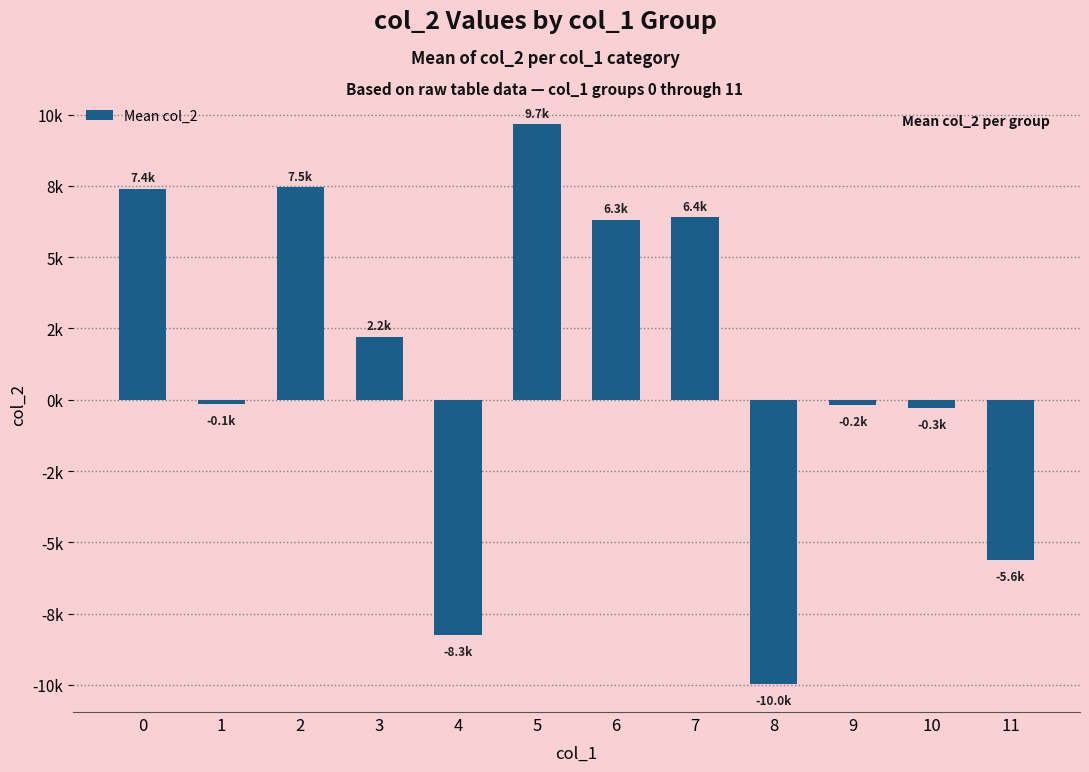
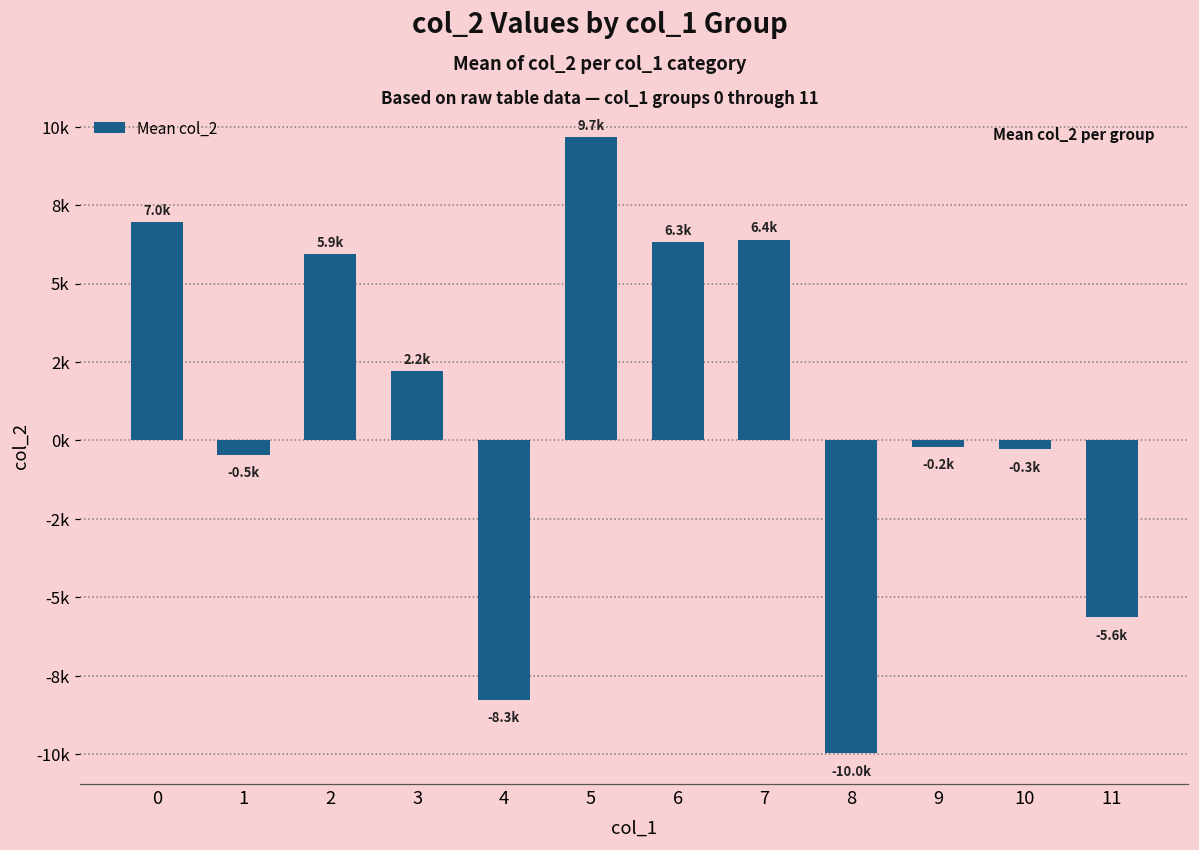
  {
-   "0": "7.4k",
-   "1": "-0.1k",
-   "2": "7.5k",
+   "0": "7.0k",
+   "1": "-0.5k",
+   "2": "5.9k",
    "3": "2.2k",
    "4": "-8.3k",
    "5": "9.7k",
    "6": "6.3k",
    "7": "6.4k",
    "8": "-10.0k",
    "9": "-0.2k",
    "10": "-0.3k",
    "11": "-5.6k"
  }
